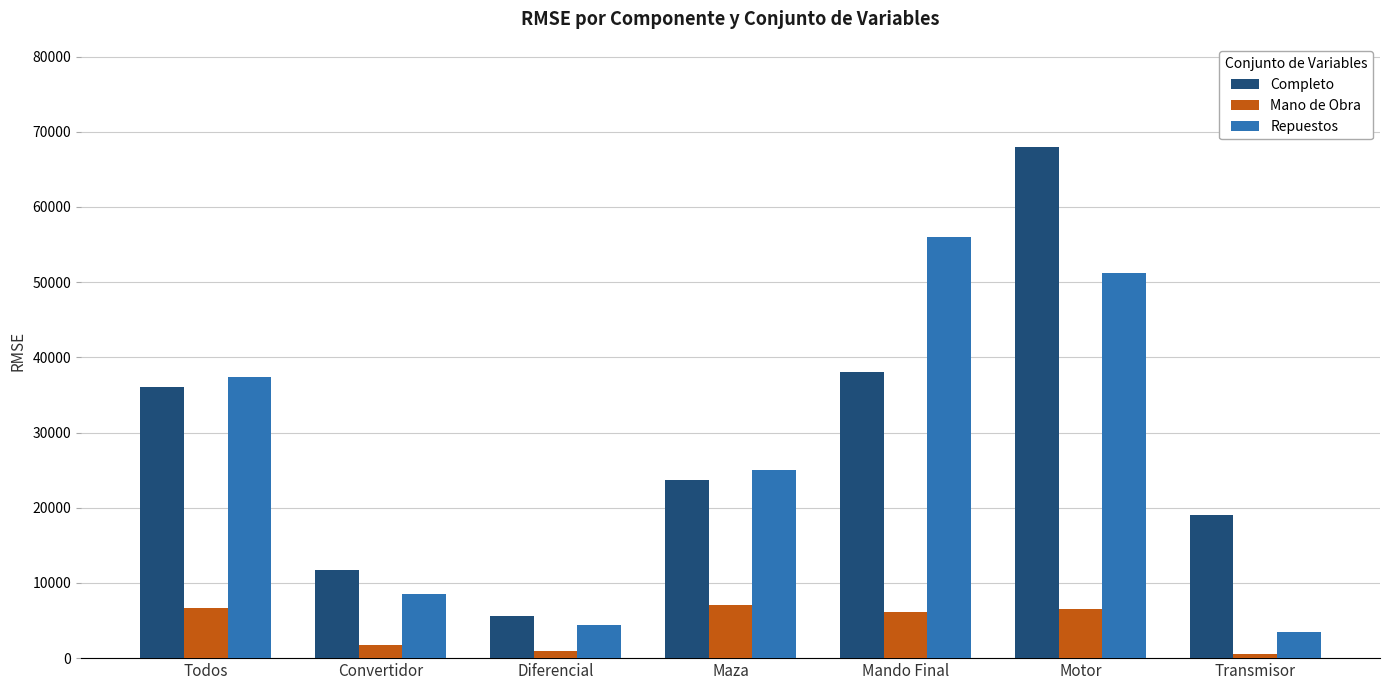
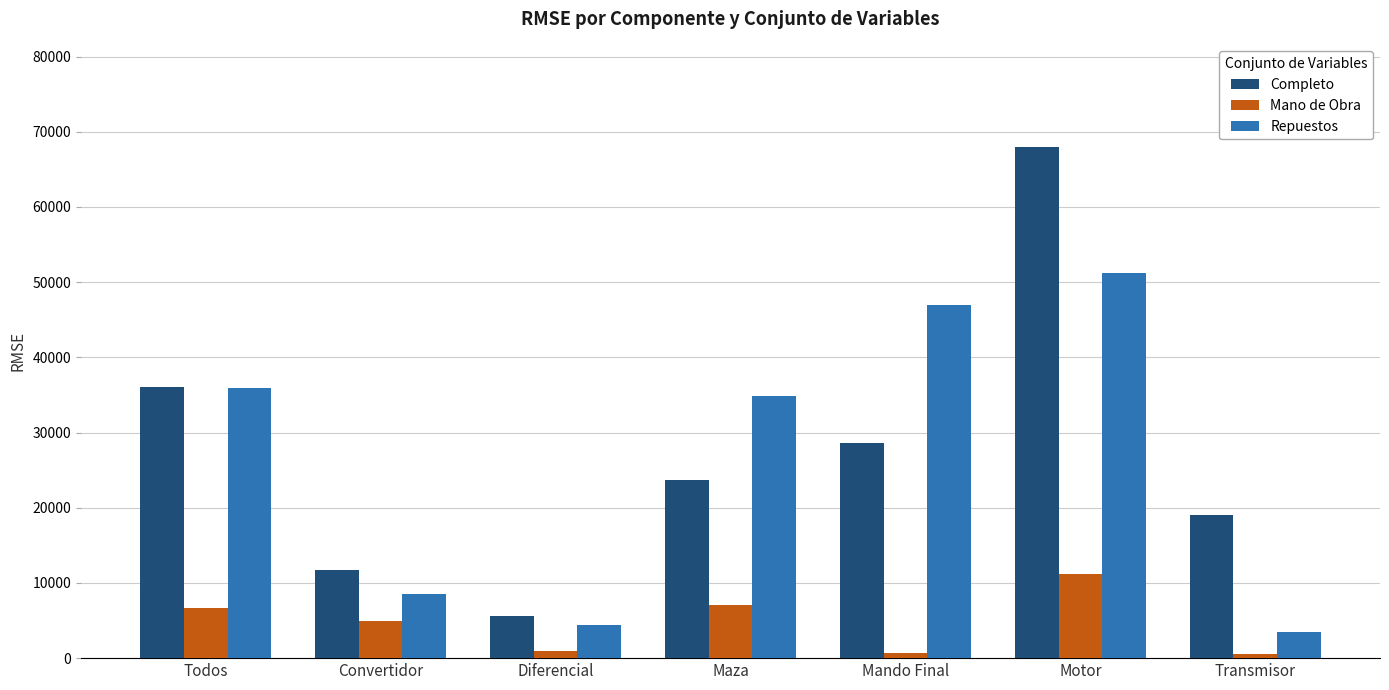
  {
    "Completo": {
      "Todos": 36000,
      "Convertidor": 12000,
      "Diferencial": 6000,
      "Maza": 24000,
-     "Mando Final": 38000,
+     "Mando Final": 29000,
      "Motor": 68000,
      "Transmisor": 19000
    },
    "Mano de Obra": {
      "Todos": 7000,
-     "Convertidor": 2000,
+     "Convertidor": 5000,
      "Diferencial": 1000,
      "Maza": 7000,
-     "Mando Final": 6000,
-     "Motor": 7000,
+     "Mando Final": 1000,
+     "Motor": 11000,
      "Transmisor": 1000
    },
    "Repuestos": {
-     "Todos": 37000,
+     "Todos": 36000,
      "Convertidor": 8000,
      "Diferencial": 4000,
-     "Maza": 25000,
-     "Mando Final": 56000,
+     "Maza": 35000,
+     "Mando Final": 47000,
      "Motor": 51000,
      "Transmisor": 3000
    }
  }
